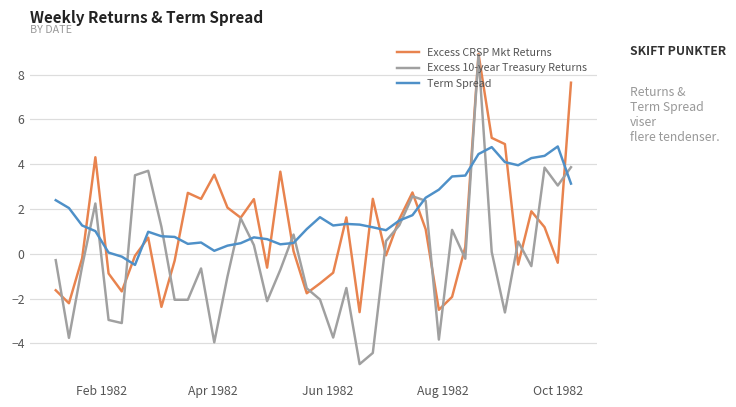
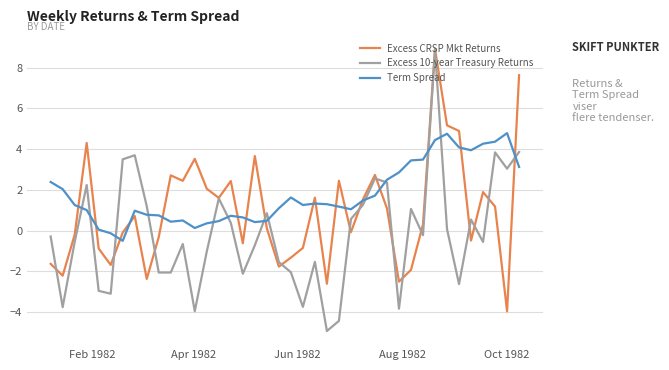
  {
    "Excess CRSP Mkt Returns": {
-     "Oct 1982": -0.4
+     "Oct 1982": -4.0
    },
    "Excess 10-year Treasury Returns": {
      "Oct 1982": 3.0
    },
    "Term Spread": {
      "Oct 1982": 4.8
    }
  }
